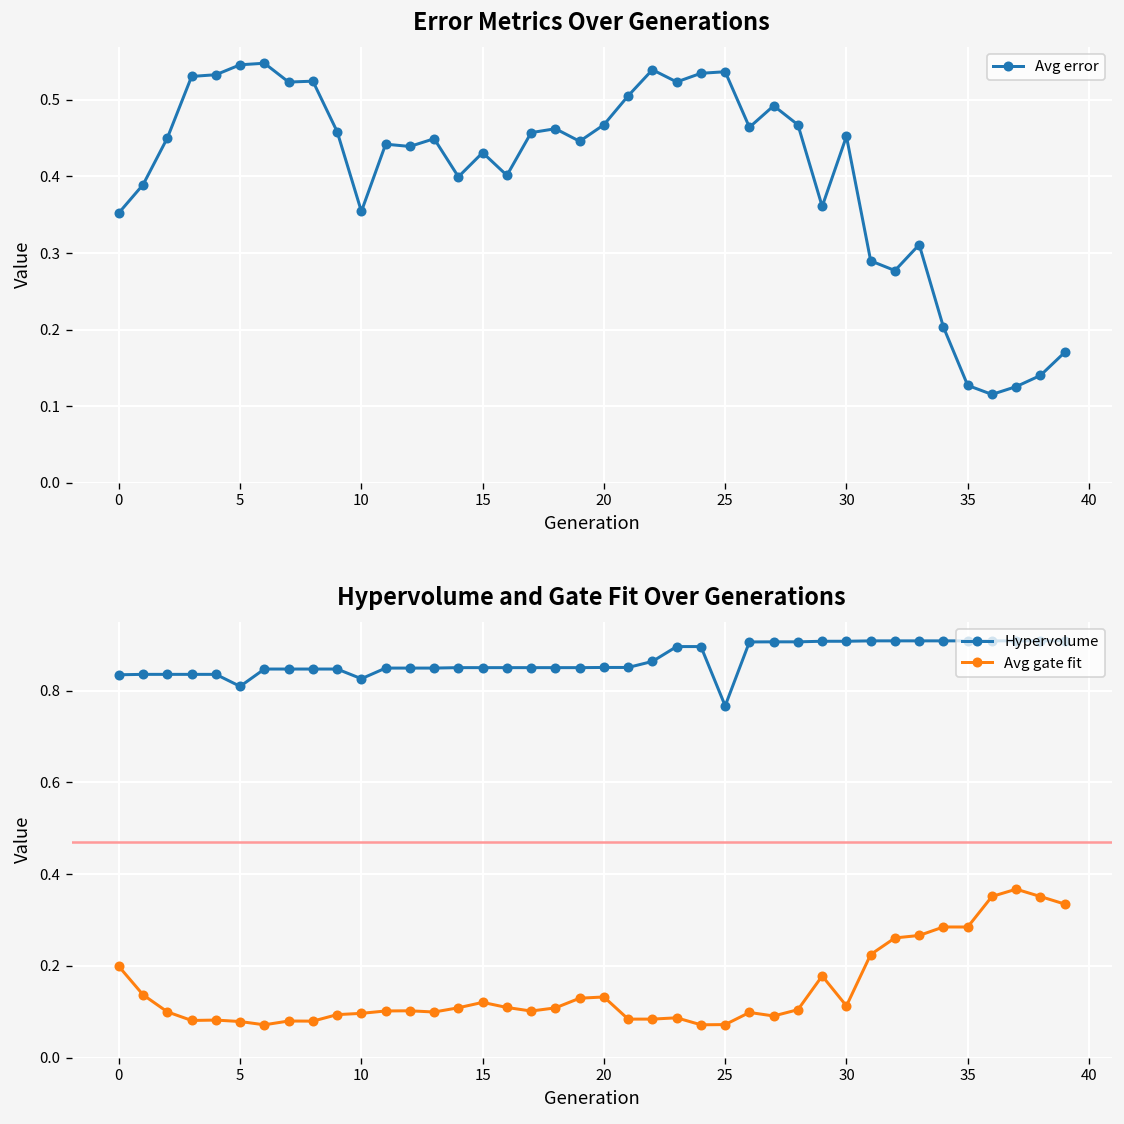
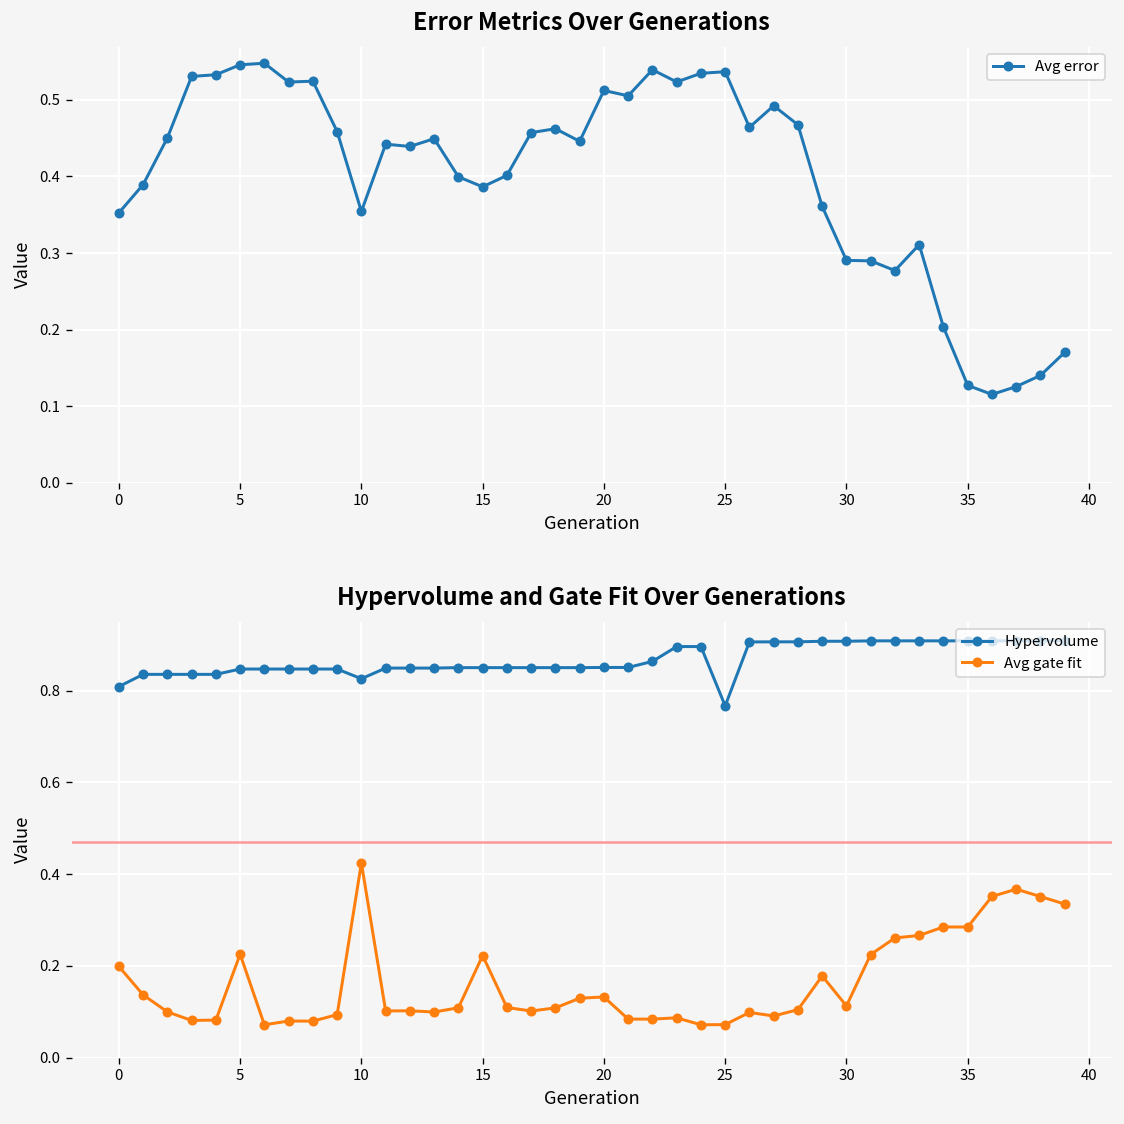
  {
    "Error Metrics Over Generations": {
      "0": 0.35,
      "5": 0.55,
      "10": 0.35,
-     "15": 0.43,
-     "20": 0.47,
+     "15": 0.39,
+     "20": 0.51,
      "25": 0.54,
-     "30": 0.45,
+     "30": 0.29,
      "35": 0.13
    },
    "Hypervolume and Gate Fit Over Generations": {
      "Hypervolume": {
-       "0": 0.83,
-       "5": 0.81,
+       "0": 0.81,
+       "5": 0.85,
        "10": 0.83,
        "15": 0.85,
        "20": 0.85,
        "25": 0.77,
        "30": 0.91
      },
      "Avg gate fit": {
        "0": 0.20,
-       "5": 0.08,
-       "10": 0.10,
-       "15": 0.12,
+       "5": 0.23,
+       "10": 0.42,
+       "15": 0.22,
        "20": 0.13,
        "25": 0.07,
        "30": 0.11,
        "35": 0.28
      }
    }
  }
